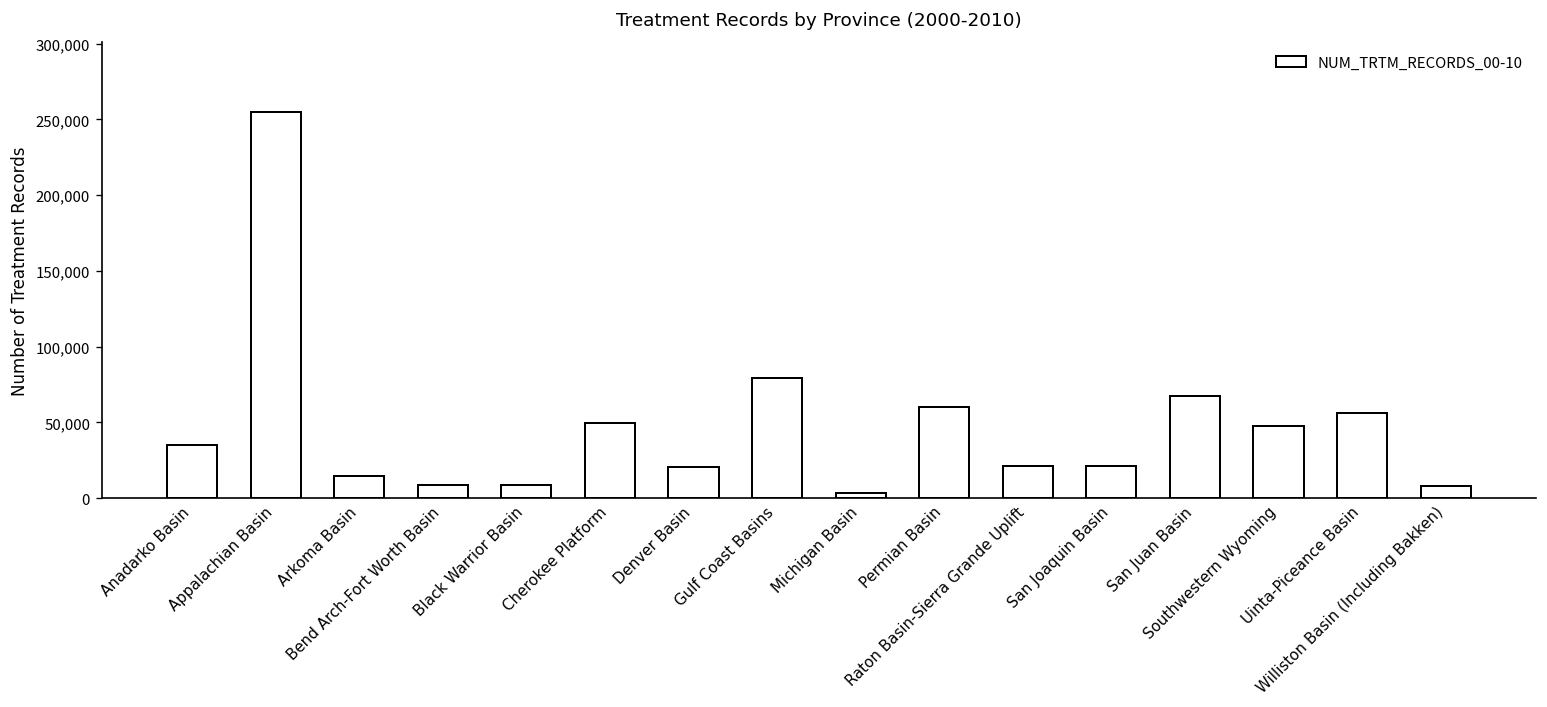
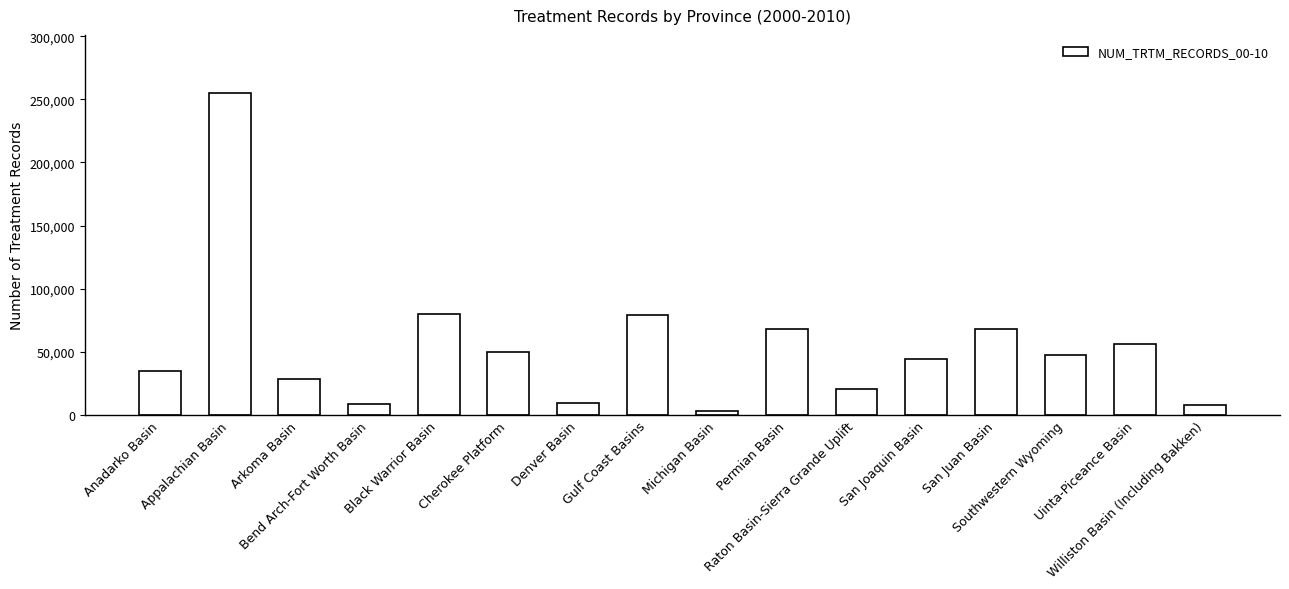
  {
    "Anadarko Basin": "35,000",
    "Appalachian Basin": "255,000",
-   "Arkoma Basin": "14,000",
+   "Arkoma Basin": "29,000",
    "Bend Arch-Fort Worth Basin": "9,000",
-   "Black Warrior Basin": "8,000",
+   "Black Warrior Basin": "80,000",
    "Cherokee Platform": "50,000",
-   "Denver Basin": "20,000",
+   "Denver Basin": "9,000",
    "Gulf Coast Basins": "79,000",
    "Michigan Basin": "3,000",
-   "Permian Basin": "60,000",
+   "Permian Basin": "68,000",
    "Raton Basin-Sierra Grande Uplift": "21,000",
-   "San Joaquin Basin": "21,000",
+   "San Joaquin Basin": "44,000",
    "San Juan Basin": "68,000",
    "Southwestern Wyoming": "47,000",
    "Uinta-Piceance Basin": "56,000",
    "Williston Basin (Including Bakken)": "8,000"
  }
